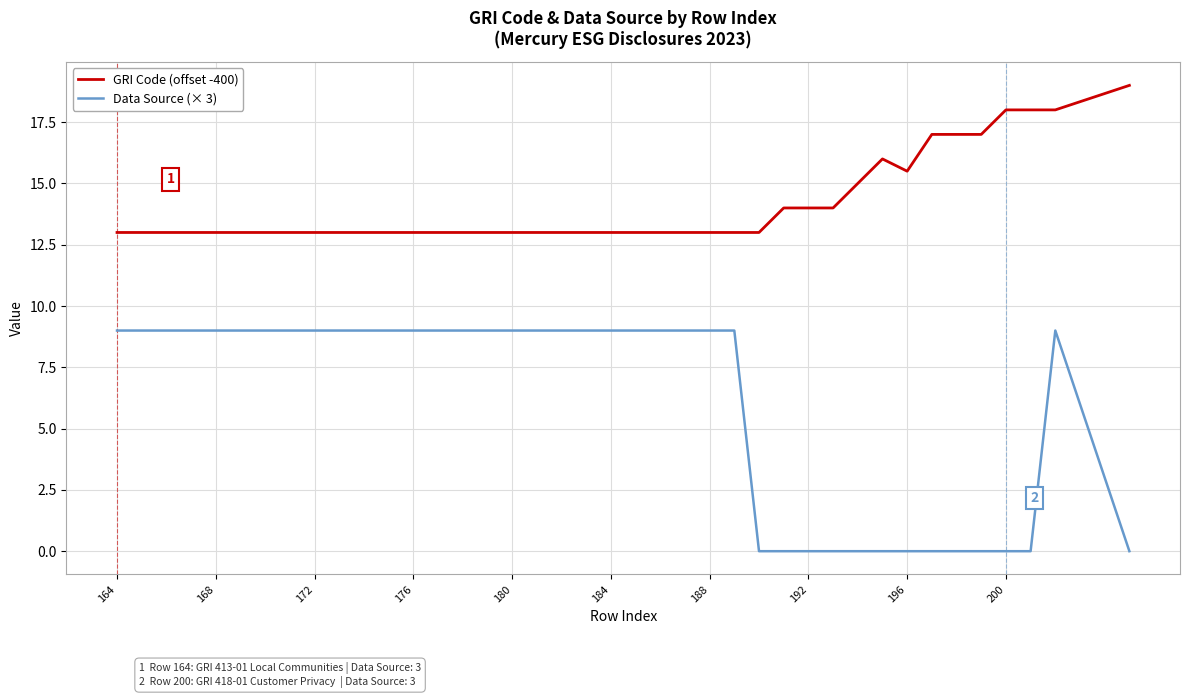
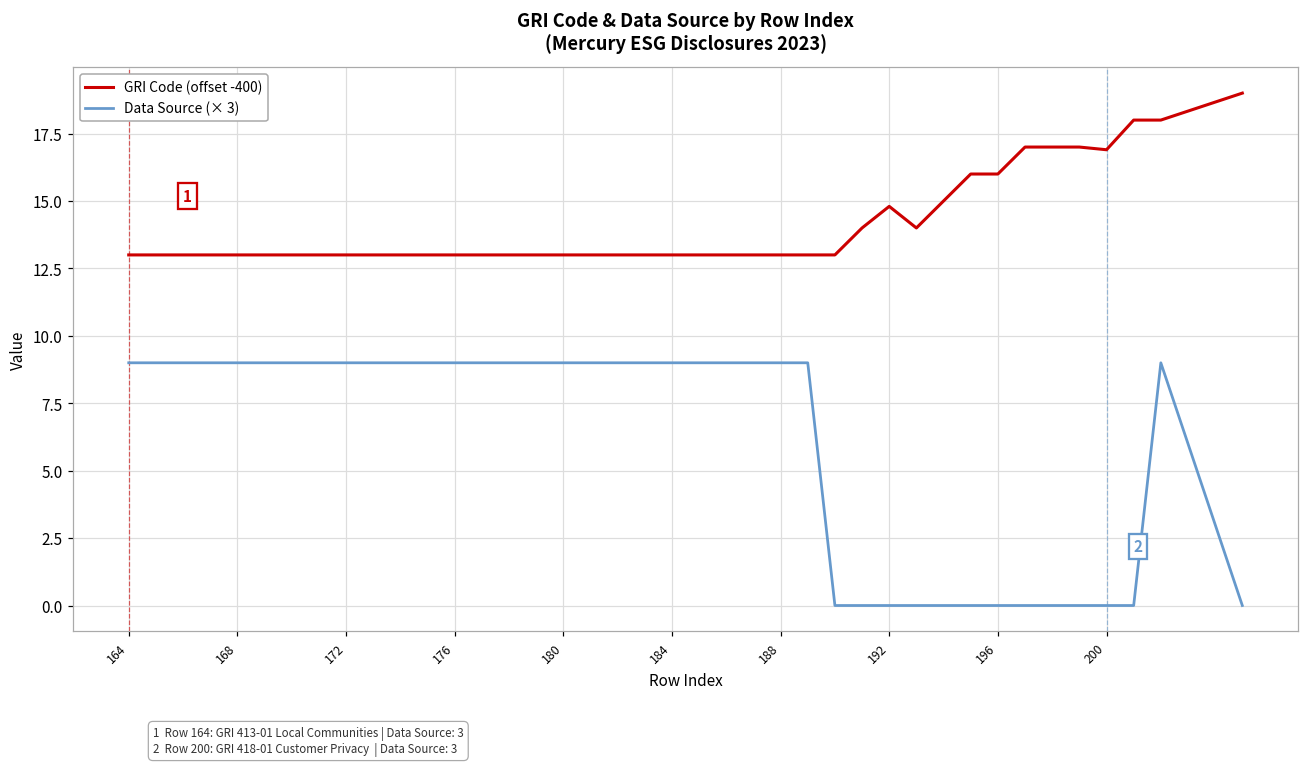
  {
    "GRI Code (offset -400)": {
      "164": 13.0,
      "168": 13.0,
      "172": 13.0,
      "176": 13.0,
      "180": 13.0,
      "184": 13.0,
      "188": 13.0,
-     "192": 14.0,
-     "196": 15.5,
-     "200": 18.0
+     "192": 14.8,
+     "196": 16.0,
+     "200": 16.9
    },
    "Data Source (× 3)": {
      "164": 9.0,
      "168": 9.0,
      "172": 9.0,
      "176": 9.0,
      "180": 9.0,
      "184": 9.0,
      "188": 9.0,
      "192": 0.0,
      "196": 0.0,
      "200": 0.0
    }
  }
